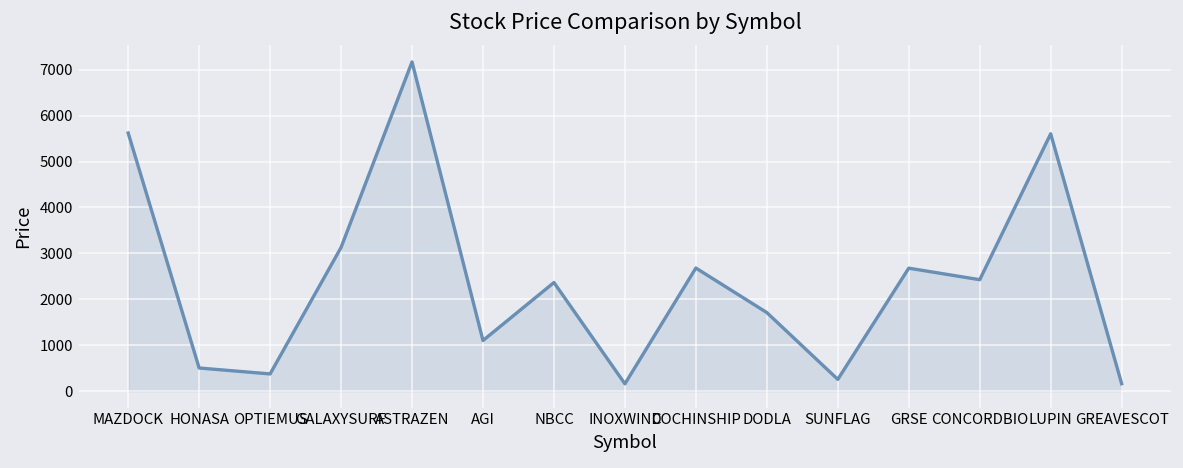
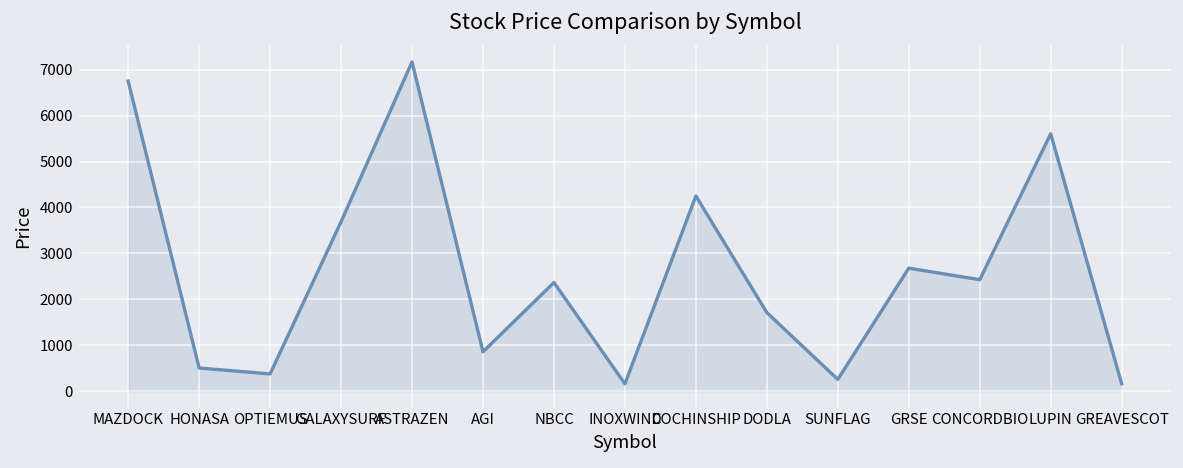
  {
-   "MAZDOCK": 5600,
+   "MAZDOCK": 6800,
    "HONASA": 500,
-   "GALAXYSURF": 3100,
-   "AGI": 1100,
+   "GALAXYSURF": 3700,
+   "AGI": 900,
    "NBCC": 2400,
    "INOXWIND": 200,
-   "COCHINSHIP": 2700,
+   "COCHINSHIP": 4300,
    "DODLA": 1700,
    "SUNFLAG": 300,
    "GRSE": 2700,
    "CONCORDBIO": 2400,
    "LUPIN": 5600,
    "GREAVESCOT": 200
  }
